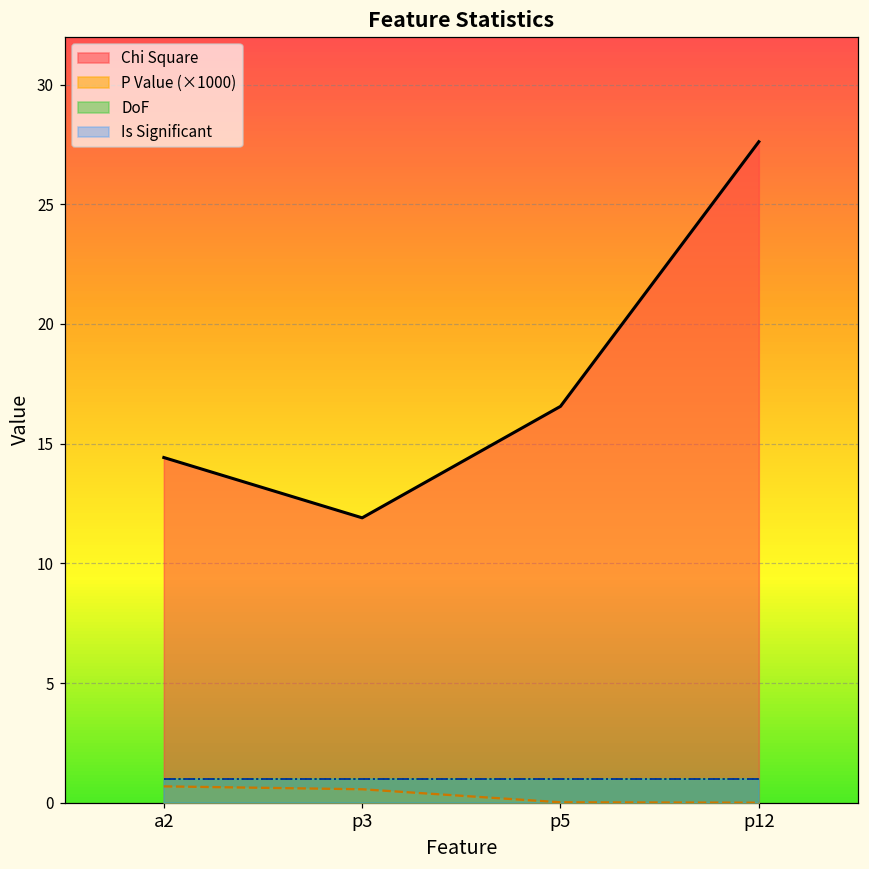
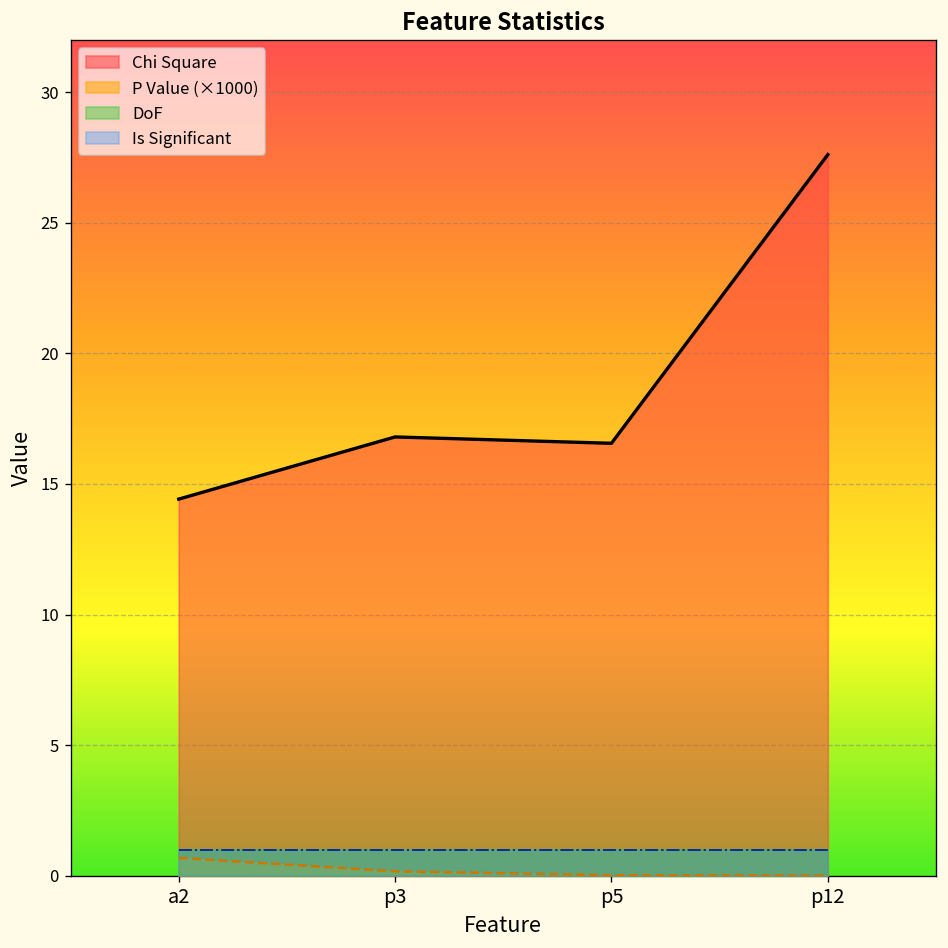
  {
    "Chi Square": {
      "a2": 14.4,
-     "p3": 11.9,
+     "p3": 16.8,
      "p5": 16.6,
      "p12": 27.6
    },
    "P Value (×1000)": {
      "a2": 0.7,
-     "p3": 0.6,
+     "p3": 0.2,
      "p5": 0.0,
      "p12": 0.0
    },
    "Is Significant": {
      "a2": 1.0,
      "p3": 1.0,
      "p5": 1.0,
      "p12": 1.0
    }
  }
